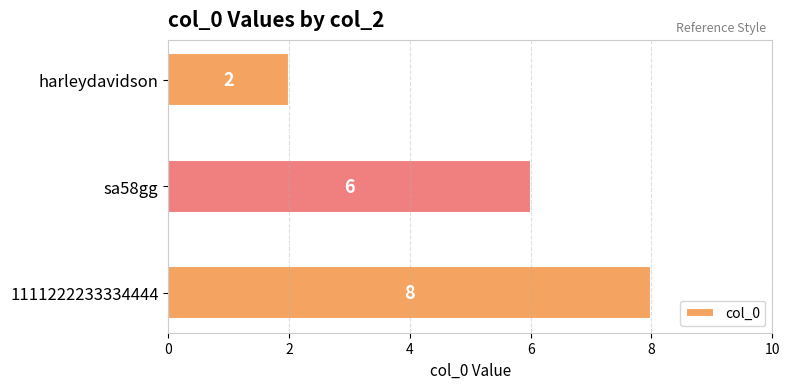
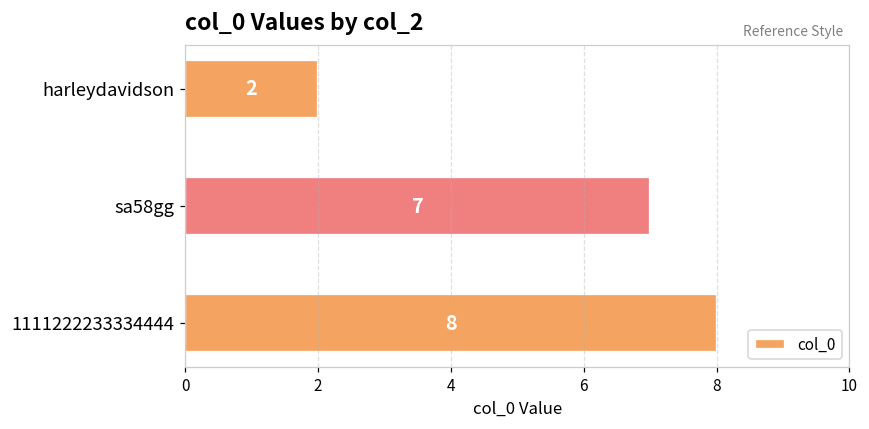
  {
    "harleydavidson": 2,
-   "sa58gg": 6,
+   "sa58gg": 7,
    "1111222233334444": 8
  }
